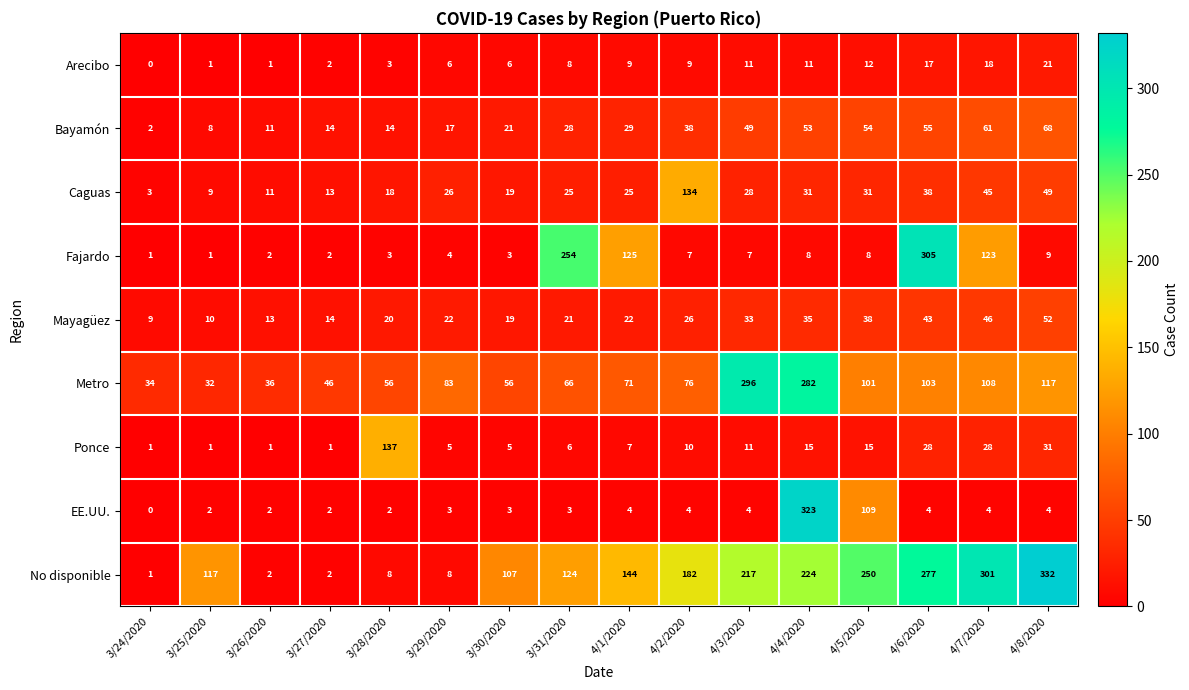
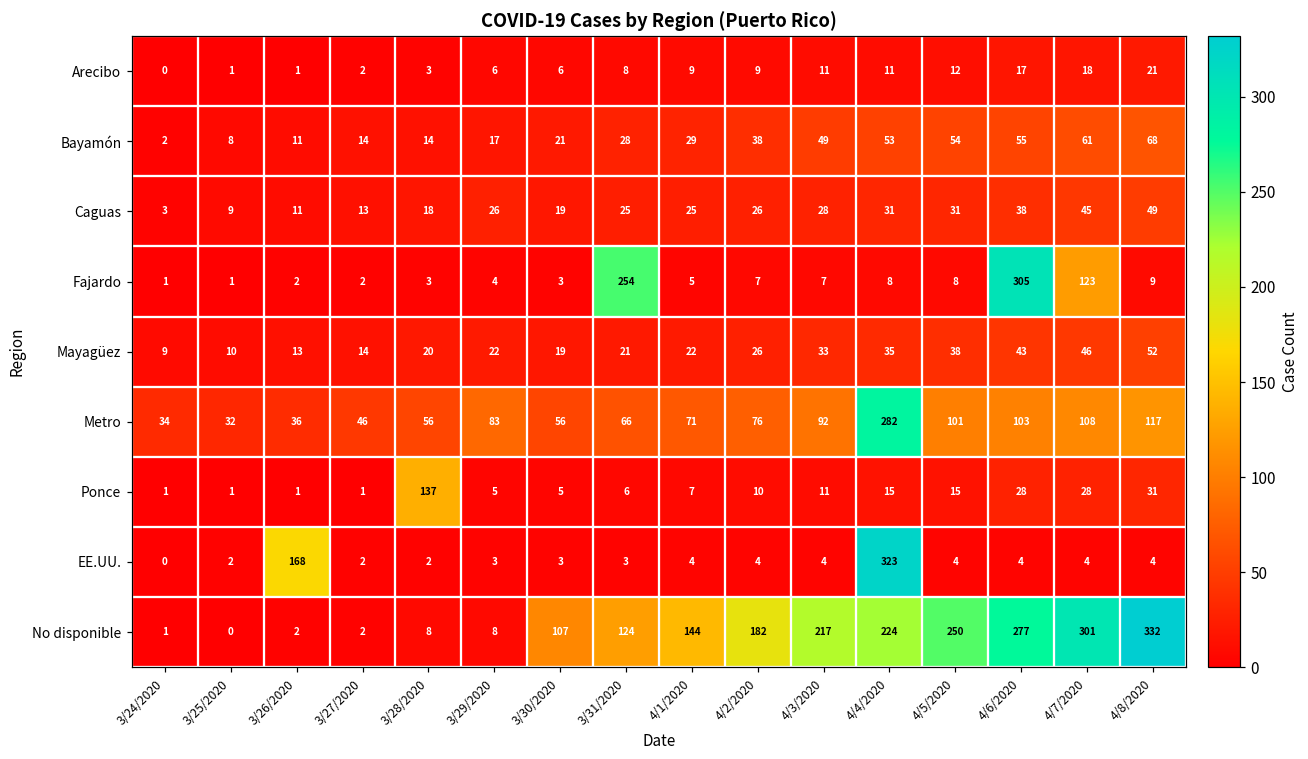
  {
    "Arecibo": {
      "3/24/2020": 0,
      "3/25/2020": 1,
      "3/26/2020": 1,
      "3/27/2020": 2,
      "3/28/2020": 3,
      "3/29/2020": 6,
      "3/30/2020": 6,
      "3/31/2020": 8,
      "4/1/2020": 9,
      "4/2/2020": 9,
      "4/3/2020": 11,
      "4/4/2020": 11,
      "4/5/2020": 12,
      "4/6/2020": 17,
      "4/7/2020": 18,
      "4/8/2020": 21
    },
    "Bayamón": {
      "3/24/2020": 2,
      "3/25/2020": 8,
      "3/26/2020": 11,
      "3/27/2020": 14,
      "3/28/2020": 14,
      "3/29/2020": 17,
      "3/30/2020": 21,
      "3/31/2020": 28,
      "4/1/2020": 29,
      "4/2/2020": 38,
      "4/3/2020": 49,
      "4/4/2020": 53,
      "4/5/2020": 54,
      "4/6/2020": 55,
      "4/7/2020": 61,
      "4/8/2020": 68
    },
    "Caguas": {
      "3/24/2020": 3,
      "3/25/2020": 9,
      "3/26/2020": 11,
      "3/27/2020": 13,
      "3/28/2020": 18,
      "3/29/2020": 26,
      "3/30/2020": 19,
      "3/31/2020": 25,
      "4/1/2020": 25,
-     "4/2/2020": 134,
+     "4/2/2020": 26,
      "4/3/2020": 28,
      "4/4/2020": 31,
      "4/5/2020": 31,
      "4/6/2020": 38,
      "4/7/2020": 45,
      "4/8/2020": 49
    },
    "Fajardo": {
      "3/24/2020": 1,
      "3/25/2020": 1,
      "3/26/2020": 2,
      "3/27/2020": 2,
      "3/28/2020": 3,
      "3/29/2020": 4,
      "3/30/2020": 3,
      "3/31/2020": 254,
-     "4/1/2020": 125,
+     "4/1/2020": 5,
      "4/2/2020": 7,
      "4/3/2020": 7,
      "4/4/2020": 8,
      "4/5/2020": 8,
      "4/6/2020": 305,
      "4/7/2020": 123,
      "4/8/2020": 9
    },
    "Mayagüez": {
      "3/24/2020": 9,
      "3/25/2020": 10,
      "3/26/2020": 13,
      "3/27/2020": 14,
      "3/28/2020": 20,
      "3/29/2020": 22,
      "3/30/2020": 19,
      "3/31/2020": 21,
      "4/1/2020": 22,
      "4/2/2020": 26,
      "4/3/2020": 33,
      "4/4/2020": 35,
      "4/5/2020": 38,
      "4/6/2020": 43,
      "4/7/2020": 46,
      "4/8/2020": 52
    },
    "Metro": {
      "3/24/2020": 34,
      "3/25/2020": 32,
      "3/26/2020": 36,
      "3/27/2020": 46,
      "3/28/2020": 56,
      "3/29/2020": 83,
      "3/30/2020": 56,
      "3/31/2020": 66,
      "4/1/2020": 71,
      "4/2/2020": 76,
-     "4/3/2020": 296,
+     "4/3/2020": 92,
      "4/4/2020": 282,
      "4/5/2020": 101,
      "4/6/2020": 103,
      "4/7/2020": 108,
      "4/8/2020": 117
    },
    "Ponce": {
      "3/24/2020": 1,
      "3/25/2020": 1,
      "3/26/2020": 1,
      "3/27/2020": 1,
      "3/28/2020": 137,
      "3/29/2020": 5,
      "3/30/2020": 5,
      "3/31/2020": 6,
      "4/1/2020": 7,
      "4/2/2020": 10,
      "4/3/2020": 11,
      "4/4/2020": 15,
      "4/5/2020": 15,
      "4/6/2020": 28,
      "4/7/2020": 28,
      "4/8/2020": 31
    },
    "EE.UU.": {
      "3/24/2020": 0,
      "3/25/2020": 2,
-     "3/26/2020": 2,
+     "3/26/2020": 168,
      "3/27/2020": 2,
      "3/28/2020": 2,
      "3/29/2020": 3,
      "3/30/2020": 3,
      "3/31/2020": 3,
      "4/1/2020": 4,
      "4/2/2020": 4,
      "4/3/2020": 4,
      "4/4/2020": 323,
-     "4/5/2020": 109,
+     "4/5/2020": 4,
      "4/6/2020": 4,
      "4/7/2020": 4,
      "4/8/2020": 4
    },
    "No disponible": {
      "3/24/2020": 1,
-     "3/25/2020": 117,
+     "3/25/2020": 0,
      "3/26/2020": 2,
      "3/27/2020": 2,
      "3/28/2020": 8,
      "3/29/2020": 8,
      "3/30/2020": 107,
      "3/31/2020": 124,
      "4/1/2020": 144,
      "4/2/2020": 182,
      "4/3/2020": 217,
      "4/4/2020": 224,
      "4/5/2020": 250,
      "4/6/2020": 277,
      "4/7/2020": 301,
      "4/8/2020": 332
    }
  }
